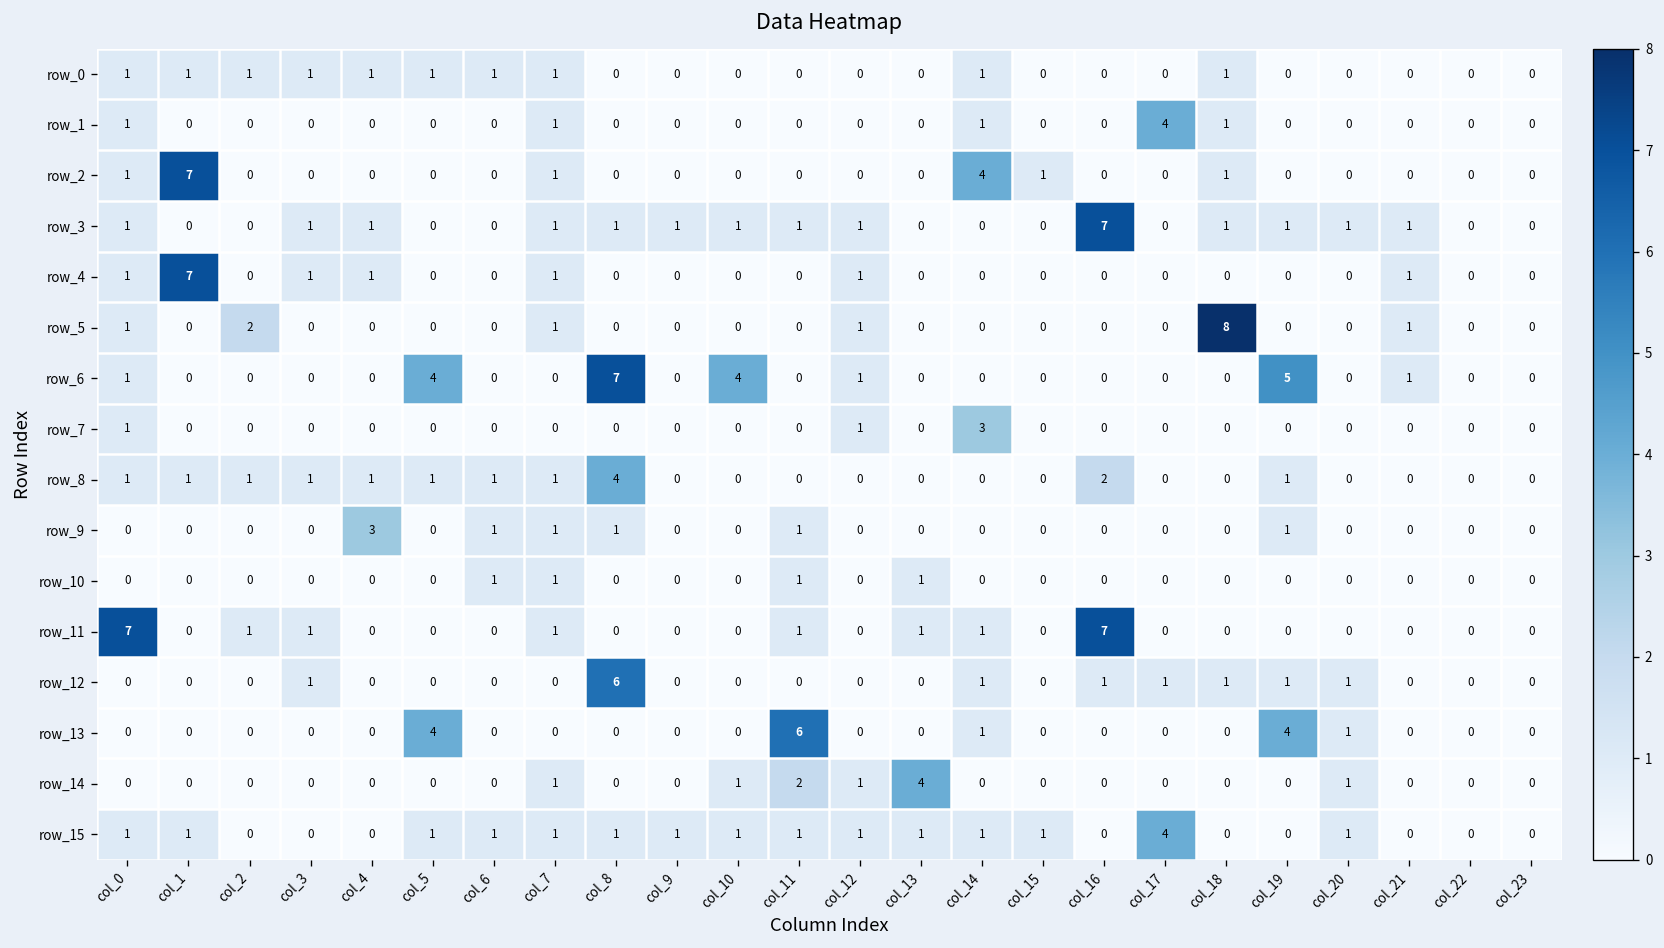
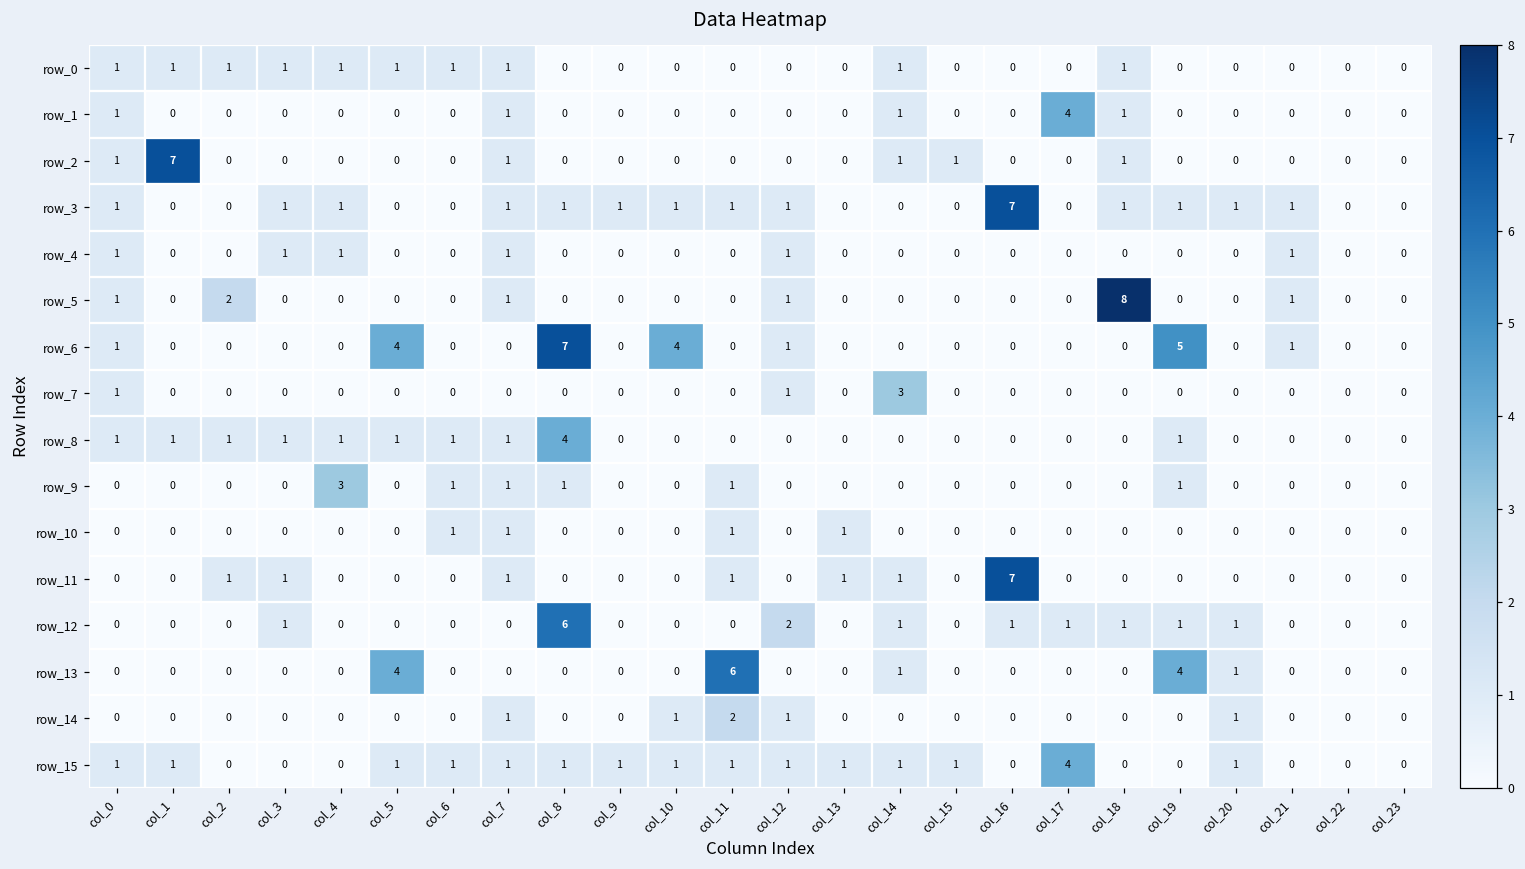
  {
    "row_2": {
      "col_0": 1,
      "col_1": 7,
      "col_2": 0,
      "col_3": 0,
      "col_4": 0,
      "col_5": 0,
      "col_6": 0,
      "col_7": 1,
      "col_8": 0,
      "col_9": 0,
      "col_10": 0,
      "col_11": 0,
      "col_12": 0,
      "col_13": 0,
-     "col_14": 4,
+     "col_14": 1,
      "col_15": 1,
      "col_16": 0,
      "col_17": 0,
      "col_18": 1,
      "col_19": 0,
      "col_20": 0,
      "col_21": 0,
      "col_22": 0,
      "col_23": 0
    },
    "row_4": {
      "col_0": 1,
-     "col_1": 7,
+     "col_1": 0,
      "col_2": 0,
      "col_3": 1,
      "col_4": 1,
      "col_5": 0,
      "col_6": 0,
      "col_7": 1,
      "col_8": 0,
      "col_9": 0,
      "col_10": 0,
      "col_11": 0,
      "col_12": 1,
      "col_13": 0,
      "col_14": 0,
      "col_15": 0,
      "col_16": 0,
      "col_17": 0,
      "col_18": 0,
      "col_19": 0,
      "col_20": 0,
      "col_21": 1,
      "col_22": 0,
      "col_23": 0
    },
    "row_8": {
      "col_0": 1,
      "col_1": 1,
      "col_2": 1,
      "col_3": 1,
      "col_4": 1,
      "col_5": 1,
      "col_6": 1,
      "col_7": 1,
      "col_8": 4,
      "col_9": 0,
      "col_10": 0,
      "col_11": 0,
      "col_12": 0,
      "col_13": 0,
      "col_14": 0,
      "col_15": 0,
-     "col_16": 2,
+     "col_16": 0,
      "col_17": 0,
      "col_18": 0,
      "col_19": 1,
      "col_20": 0,
      "col_21": 0,
      "col_22": 0,
      "col_23": 0
    },
    "row_11": {
-     "col_0": 7,
+     "col_0": 0,
      "col_1": 0,
      "col_2": 1,
      "col_3": 1,
      "col_4": 0,
      "col_5": 0,
      "col_6": 0,
      "col_7": 1,
      "col_8": 0,
      "col_9": 0,
      "col_10": 0,
      "col_11": 1,
      "col_12": 0,
      "col_13": 1,
      "col_14": 1,
      "col_15": 0,
      "col_16": 7,
      "col_17": 0,
      "col_18": 0,
      "col_19": 0,
      "col_20": 0,
      "col_21": 0,
      "col_22": 0,
      "col_23": 0
    },
    "row_12": {
      "col_0": 0,
      "col_1": 0,
      "col_2": 0,
      "col_3": 1,
      "col_4": 0,
      "col_5": 0,
      "col_6": 0,
      "col_7": 0,
      "col_8": 6,
      "col_9": 0,
      "col_10": 0,
      "col_11": 0,
-     "col_12": 0,
+     "col_12": 2,
      "col_13": 0,
      "col_14": 1,
      "col_15": 0,
      "col_16": 1,
      "col_17": 1,
      "col_18": 1,
      "col_19": 1,
      "col_20": 1,
      "col_21": 0,
      "col_22": 0,
      "col_23": 0
    },
    "row_14": {
      "col_0": 0,
      "col_1": 0,
      "col_2": 0,
      "col_3": 0,
      "col_4": 0,
      "col_5": 0,
      "col_6": 0,
      "col_7": 1,
      "col_8": 0,
      "col_9": 0,
      "col_10": 1,
      "col_11": 2,
      "col_12": 1,
-     "col_13": 4,
+     "col_13": 0,
      "col_14": 0,
      "col_15": 0,
      "col_16": 0,
      "col_17": 0,
      "col_18": 0,
      "col_19": 0,
      "col_20": 1,
      "col_21": 0,
      "col_22": 0,
      "col_23": 0
    }
  }
